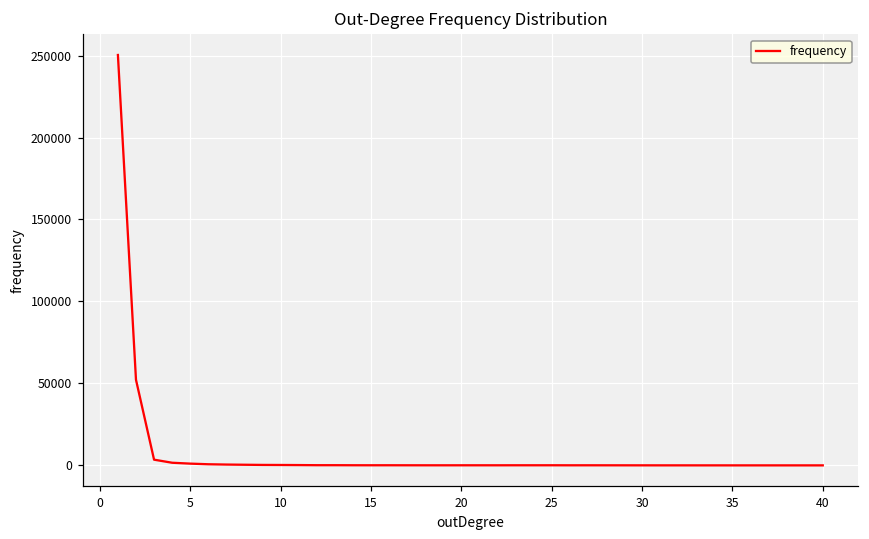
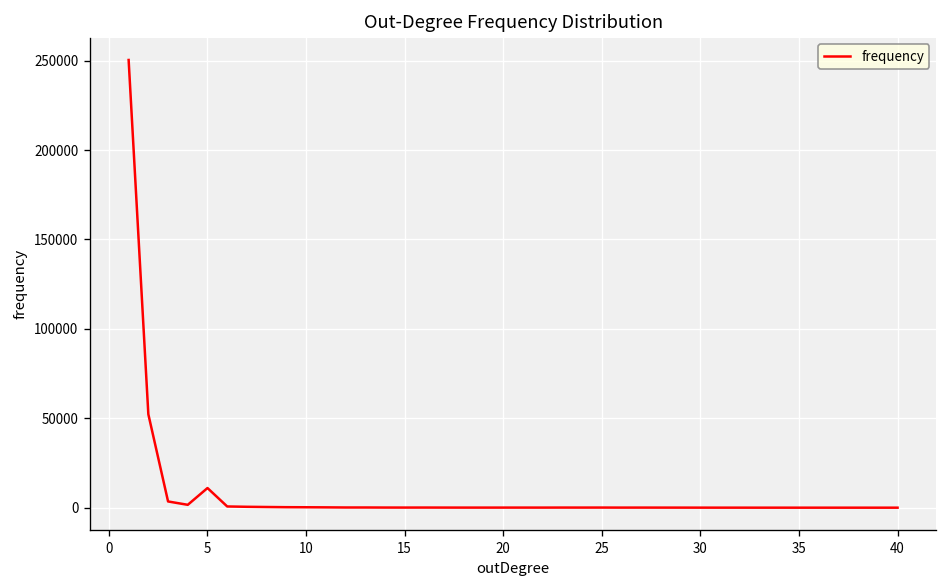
  {
-   "5": 1000,
+   "5": 11000,
    "10": 0,
    "15": 0,
    "20": 0,
    "25": 0,
    "30": 0,
    "35": 0,
    "40": 0
  }
